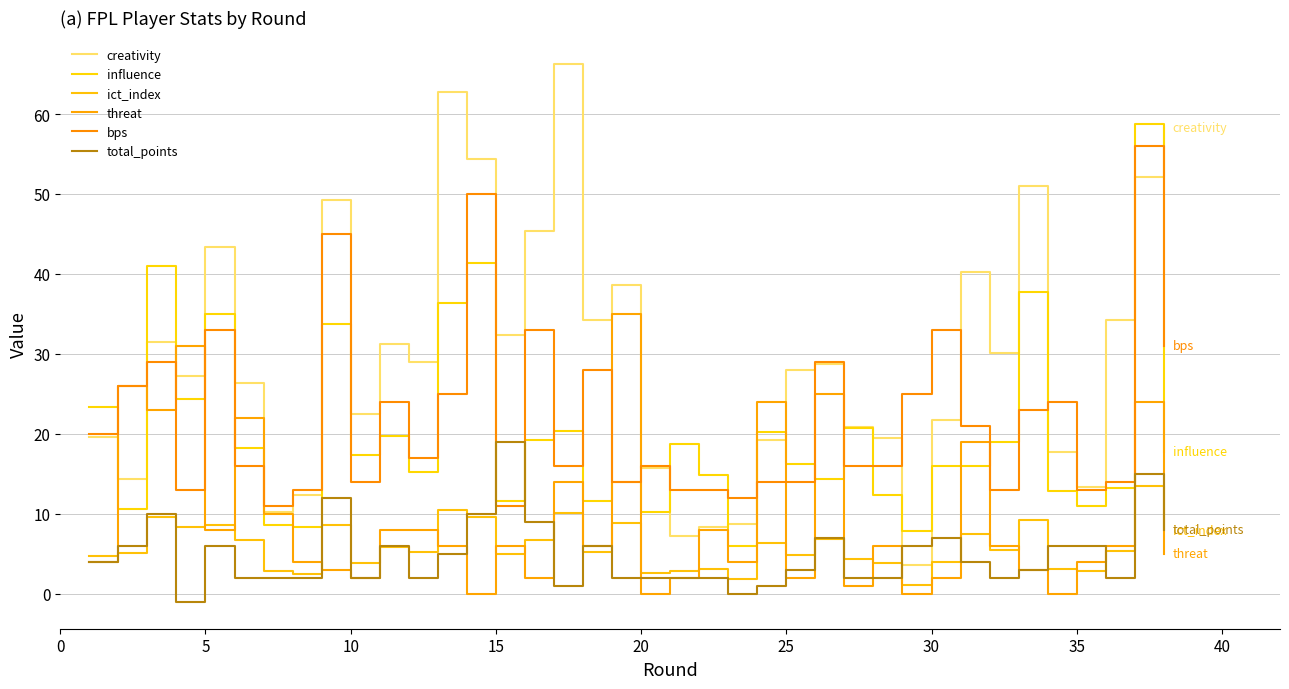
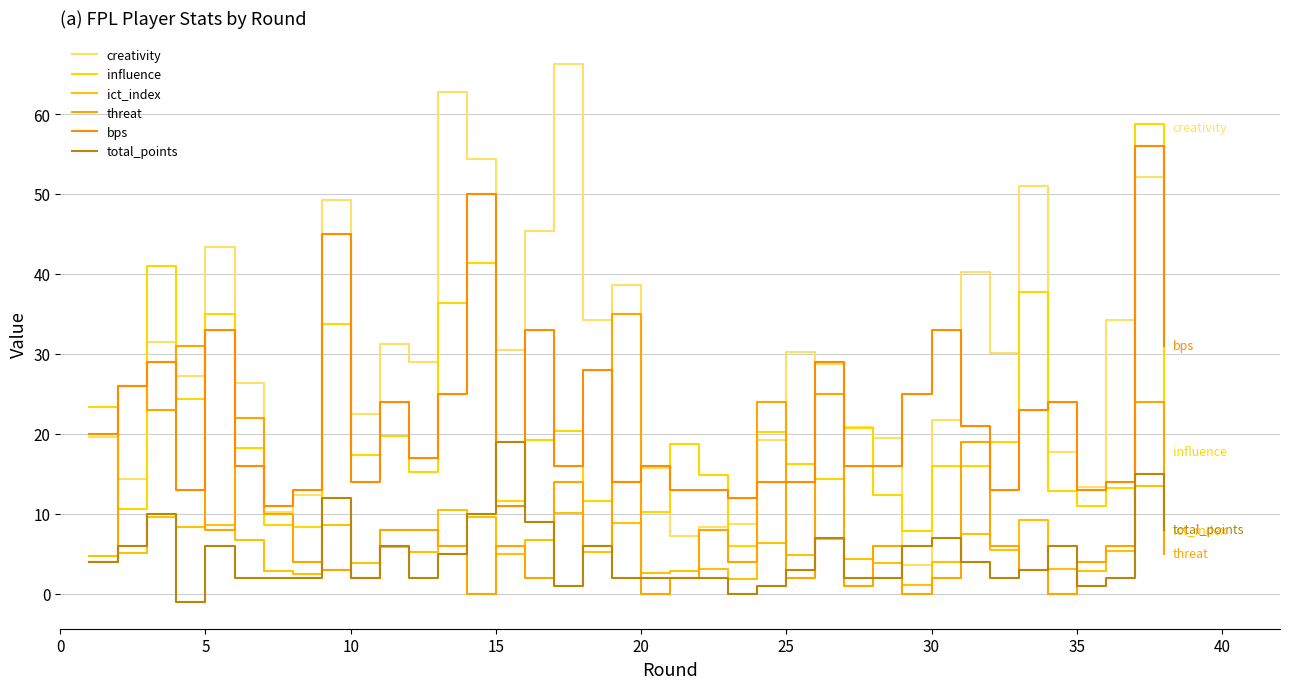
  {
    "creativity": {
      "5": 43,
      "10": 23,
-     "15": 32,
-     "25": 28,
+     "15": 31,
+     "25": 30,
      "30": 22
    },
    "total_points": {
      "5": 6,
      "15": 19,
      "20": 2,
      "25": 3,
      "30": 7,
-     "35": 6
+     "35": 1
    }
  }
